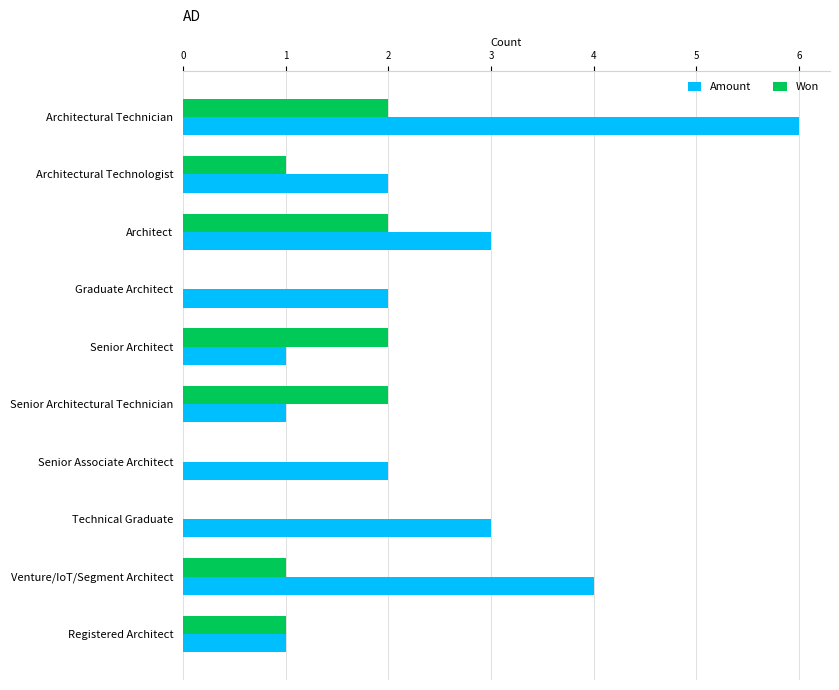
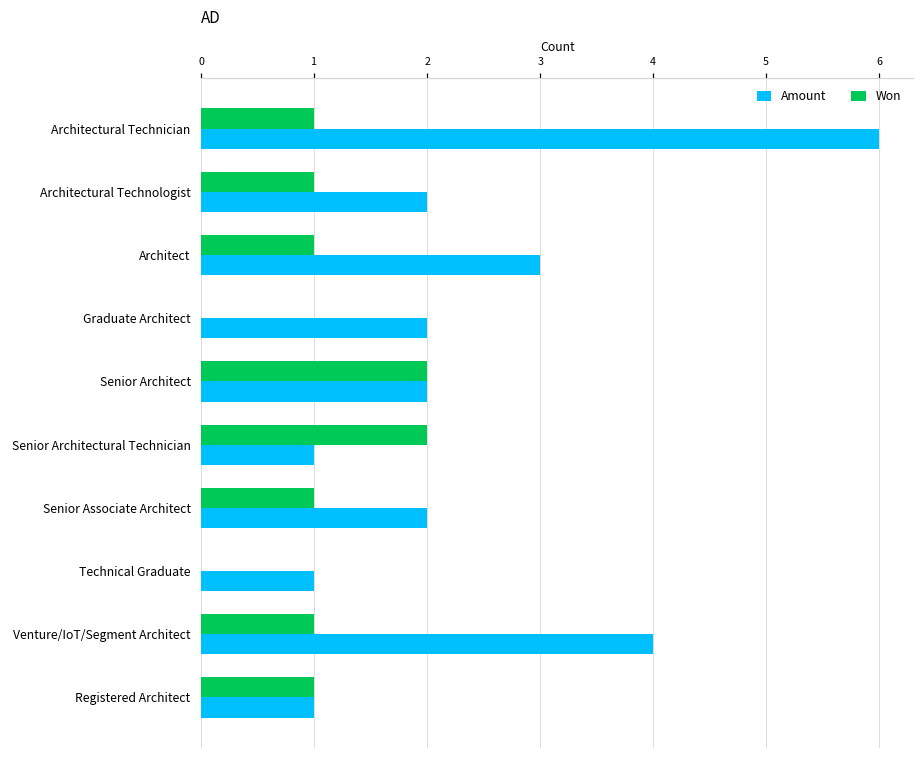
  {
    "Amount": {
      "Architectural Technician": 6,
      "Architectural Technologist": 2,
      "Architect": 3,
      "Graduate Architect": 2,
-     "Senior Architect": 1,
+     "Senior Architect": 2,
      "Senior Architectural Technician": 1,
      "Senior Associate Architect": 2,
-     "Technical Graduate": 3,
+     "Technical Graduate": 1,
      "Venture/IoT/Segment Architect": 4,
      "Registered Architect": 1
    },
    "Won": {
-     "Architectural Technician": 2,
+     "Architectural Technician": 1,
      "Architectural Technologist": 1,
-     "Architect": 2,
+     "Architect": 1,
      "Graduate Architect": 0,
      "Senior Architect": 2,
      "Senior Architectural Technician": 2,
-     "Senior Associate Architect": 0,
+     "Senior Associate Architect": 1,
      "Technical Graduate": 0,
      "Venture/IoT/Segment Architect": 1,
      "Registered Architect": 1
    }
  }
